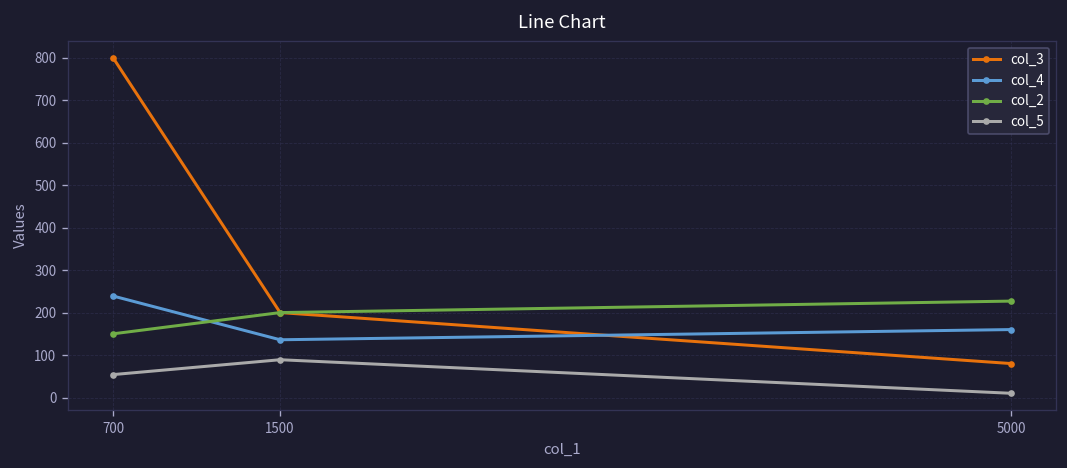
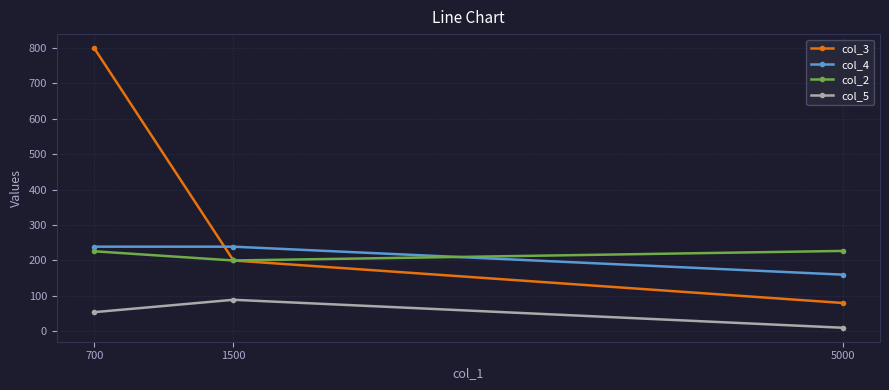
  {
    "col_3": {
      "700": 800,
      "5000": 80
    },
    "col_4": {
      "700": 240,
-     "1500": 140,
+     "1500": 240,
      "5000": 160
    },
    "col_2": {
-     "700": 150,
+     "700": 230,
      "5000": 230
    },
    "col_5": {
      "700": 50,
      "1500": 90,
      "5000": 10
    }
  }
